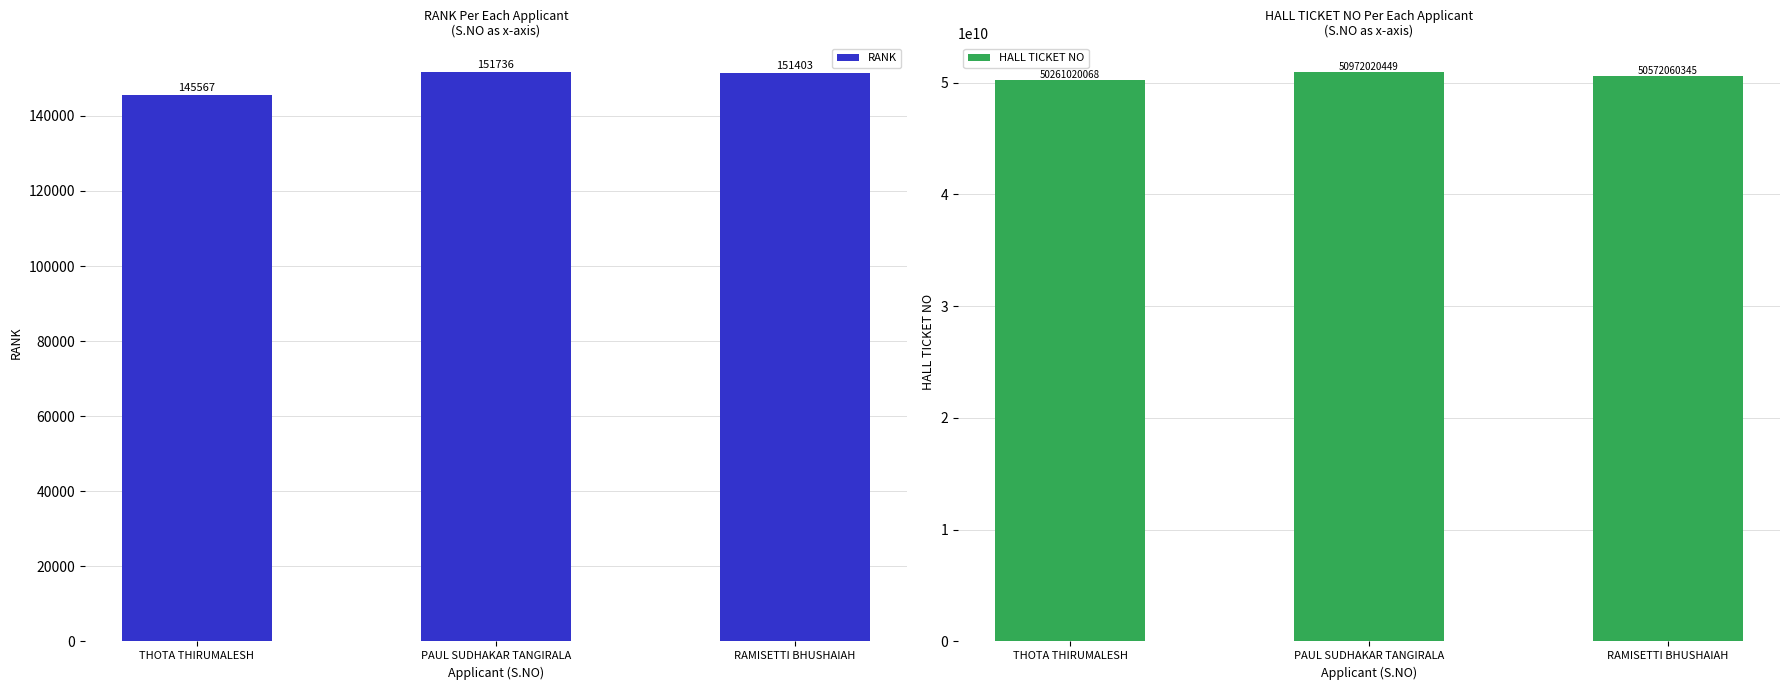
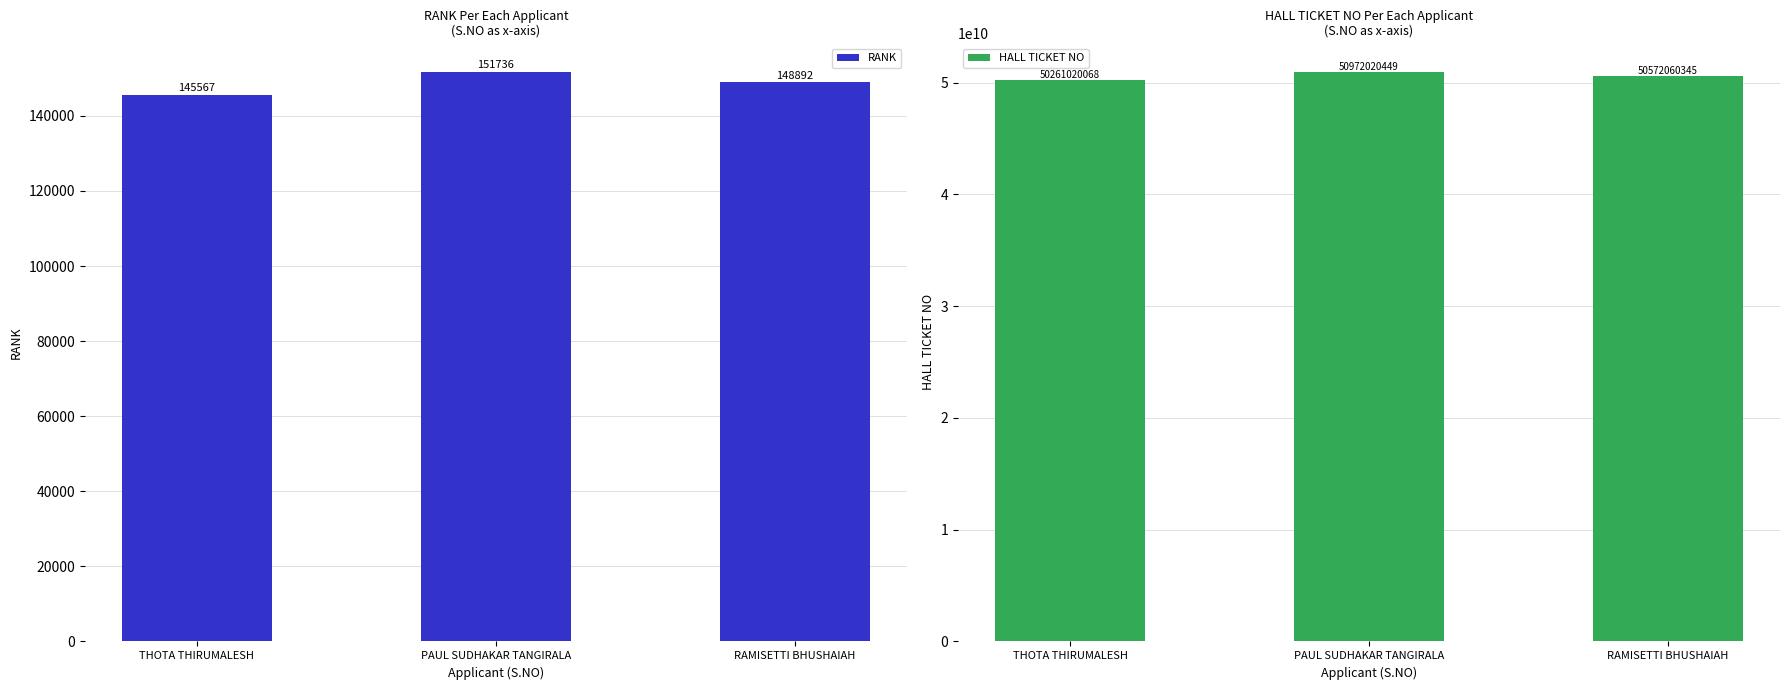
  {
    "RANK Per Each Applicant (S.NO as x-axis)": {
      "THOTA THIRUMALESH": 145567,
      "PAUL SUDHAKAR TANGIRALA": 151736,
-     "RAMISETTI BHUSHAIAH": 151403
+     "RAMISETTI BHUSHAIAH": 148892
    },
    "HALL TICKET NO Per Each Applicant (S.NO as x-axis)": {
      "THOTA THIRUMALESH": 50261020068,
      "PAUL SUDHAKAR TANGIRALA": 50972020449,
      "RAMISETTI BHUSHAIAH": 50572060345
    }
  }
